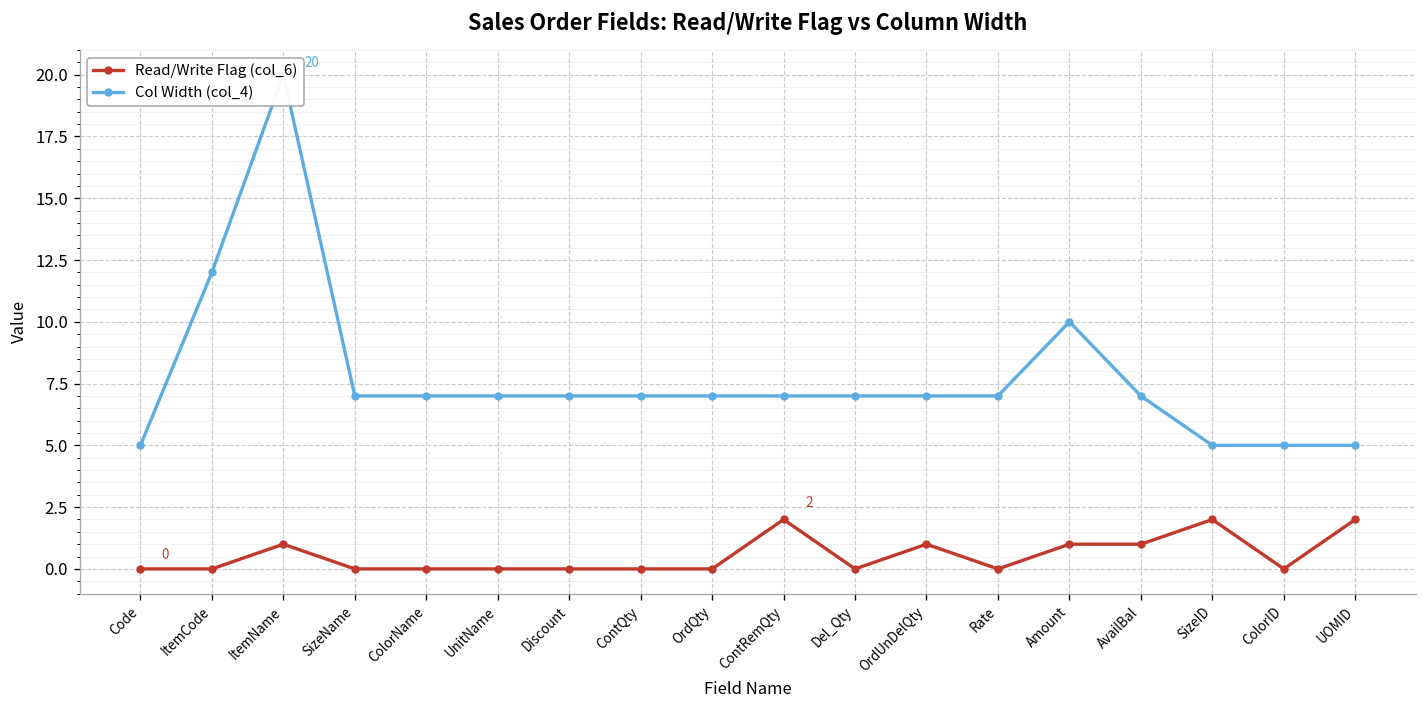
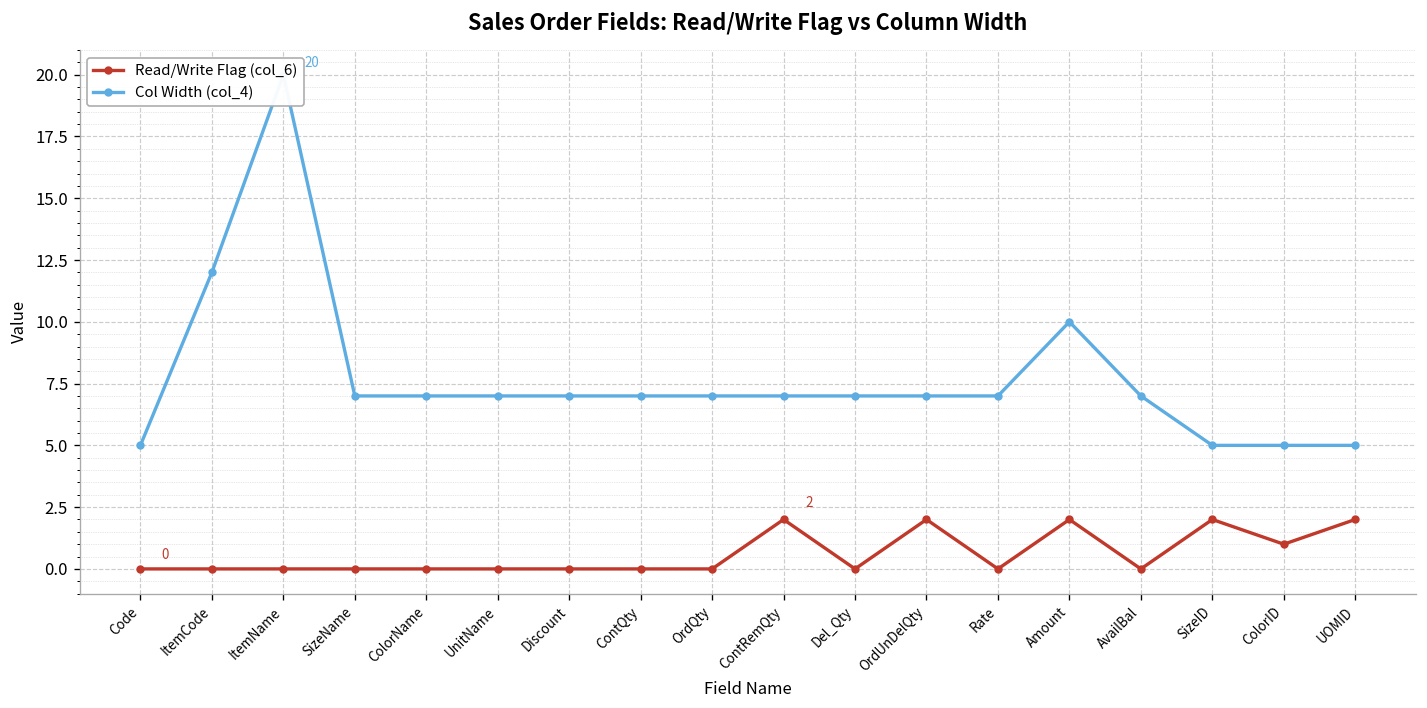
  {
    "Read/Write Flag (col_6)": {
      "ItemCode": 0,
-     "ItemName": 1,
+     "ItemName": 0,
      "SizeName": 0,
      "ColorName": 0,
      "UnitName": 0,
      "Discount": 0,
      "ContQty": 0,
      "OrdQty": 0,
      "Del_Qty": 0,
-     "OrdUnDelQty": 1,
+     "OrdUnDelQty": 2,
      "Rate": 0,
-     "Amount": 1,
-     "AvailBal": 1,
+     "Amount": 2,
+     "AvailBal": 0,
      "SizeID": 2,
-     "ColorID": 0,
+     "ColorID": 1,
      "UOMID": 2
    },
    "Col Width (col_4)": {
      "Code": 5,
      "ItemCode": 12,
      "SizeName": 7,
      "ColorName": 7,
      "UnitName": 7,
      "Discount": 7,
      "ContQty": 7,
      "OrdQty": 7,
      "ContRemQty": 7,
      "Del_Qty": 7,
      "OrdUnDelQty": 7,
      "Rate": 7,
      "Amount": 10,
      "AvailBal": 7,
      "SizeID": 5,
      "ColorID": 5,
      "UOMID": 5
    }
  }
